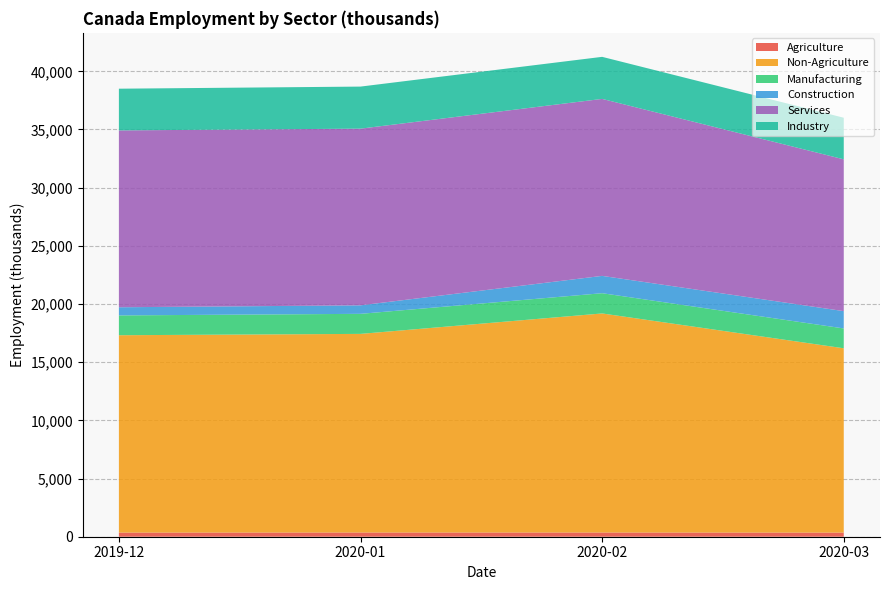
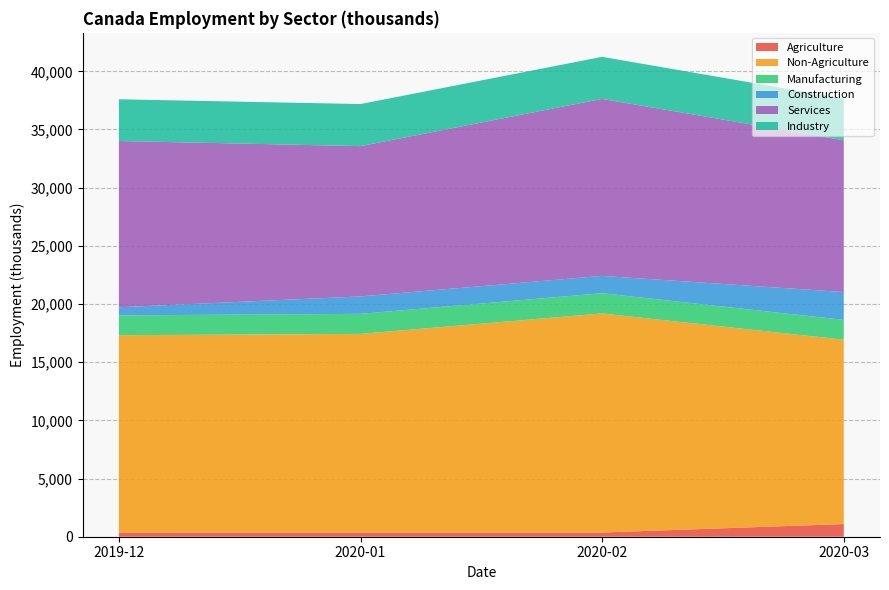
  {
    "Agriculture": {
      "2019-12": "400",
      "2020-01": "400",
      "2020-02": "400",
-     "2020-03": "400"
+     "2020-03": "1,100"
    },
    "Non-Agriculture": {
      "2019-12": "17,000",
      "2020-01": "17,100",
      "2020-02": "18,800",
      "2020-03": "15,800"
    },
    "Construction": {
      "2019-12": "700",
-     "2020-01": "700",
+     "2020-01": "1,500",
      "2020-02": "1,500",
-     "2020-03": "1,500"
+     "2020-03": "2,400"
    },
    "Services": {
-     "2019-12": "15,200",
-     "2020-01": "15,200",
+     "2019-12": "14,300",
+     "2020-01": "12,900",
      "2020-02": "15,200",
      "2020-03": "13,000"
    }
  }
